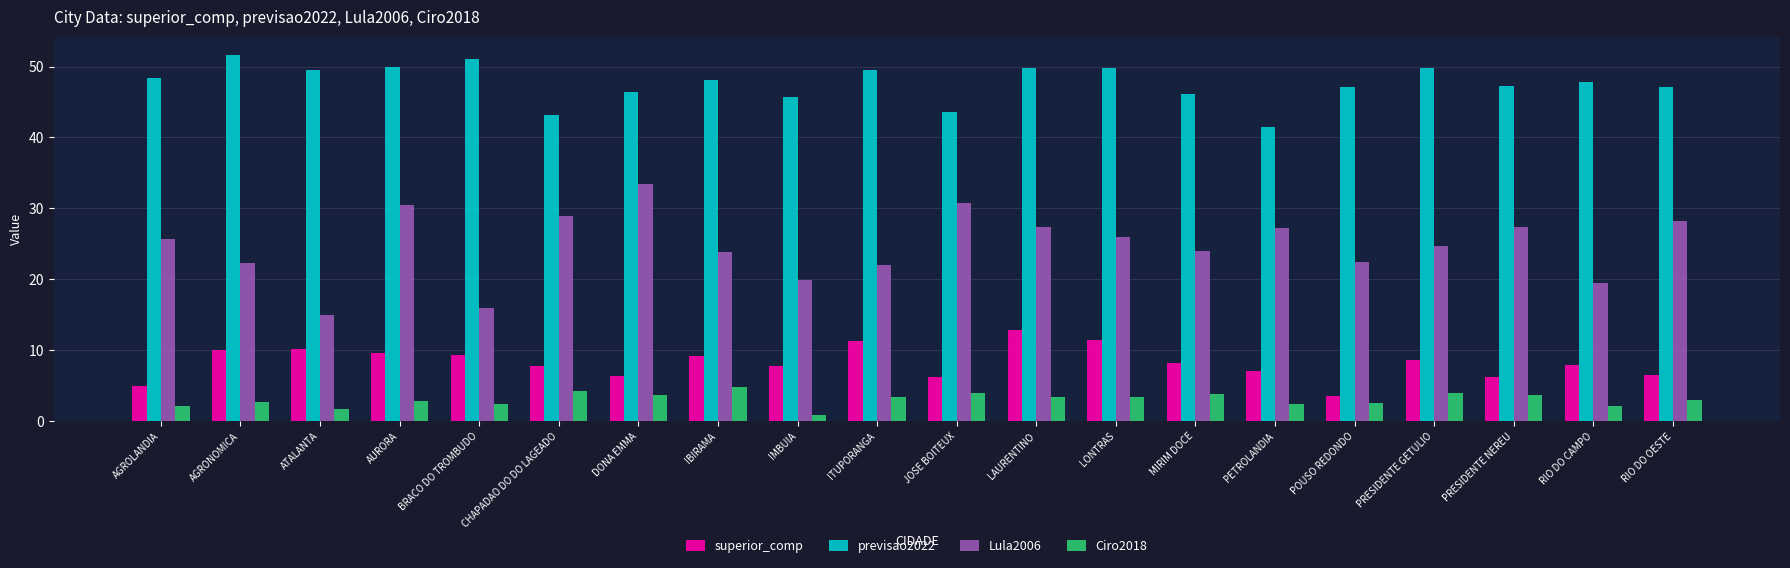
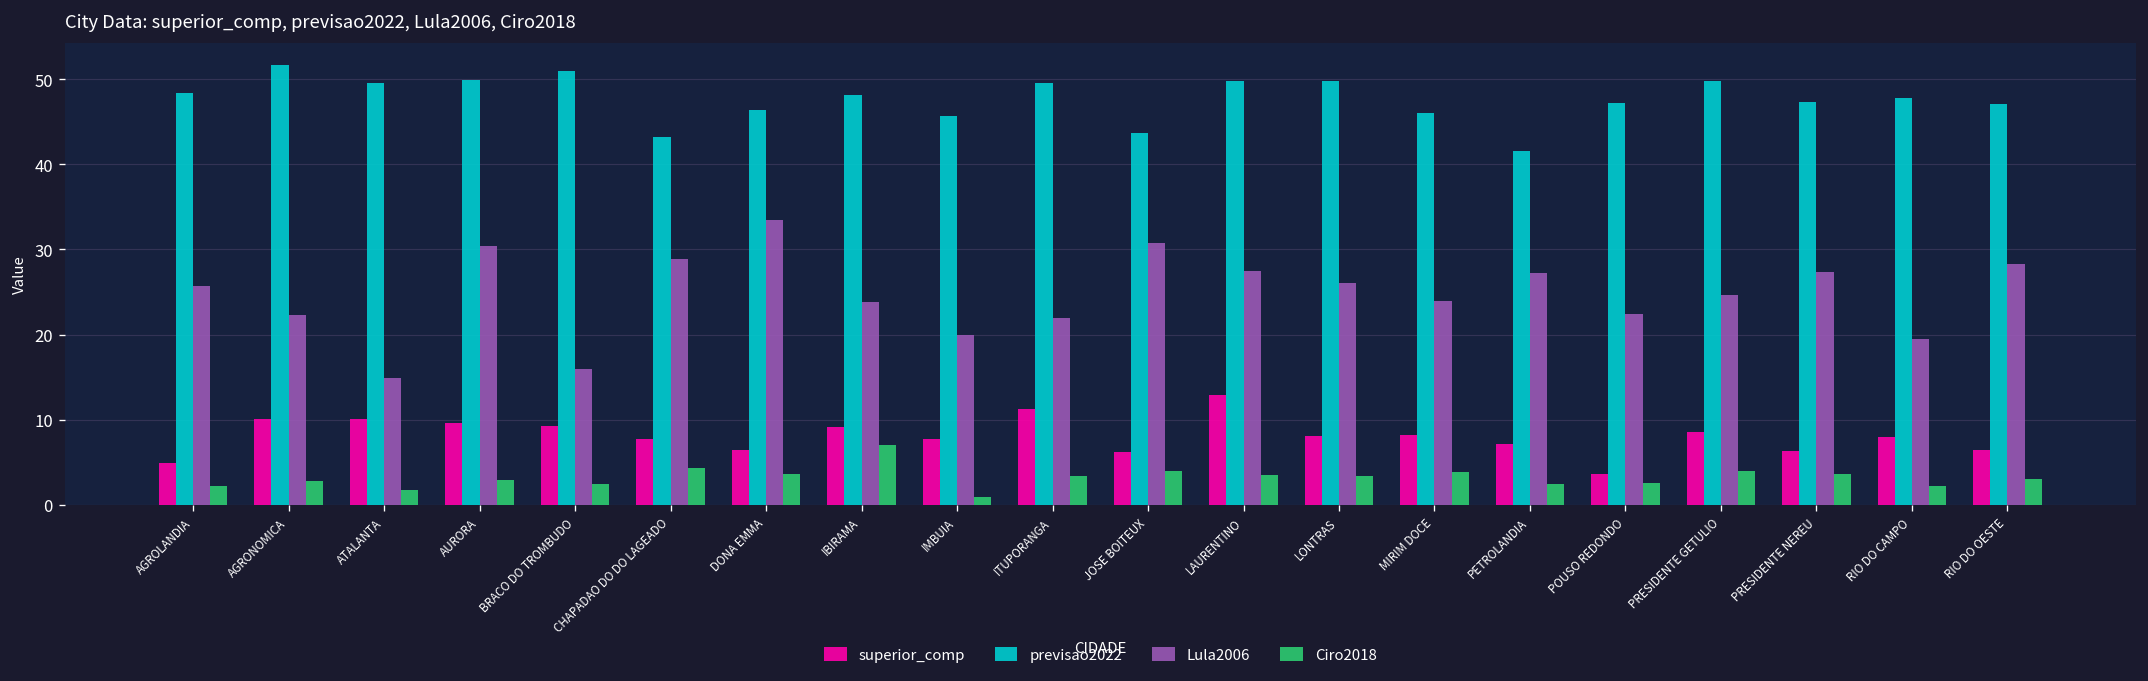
  {
    "superior_comp": {
      "AGROLANDIA": 5,
      "AGRONOMICA": 10,
      "ATALANTA": 10,
      "AURORA": 10,
      "BRACO DO TROMBUDO": 9,
      "CHAPADAO DO DO LAGEADO": 8,
      "DONA EMMA": 6,
      "IBIRAMA": 9,
      "IMBUIA": 8,
      "ITUPORANGA": 11,
      "JOSE BOITEUX": 6,
      "LAURENTINO": 13,
-     "LONTRAS": 11,
+     "LONTRAS": 8,
      "MIRIM DOCE": 8,
      "PETROLANDIA": 7,
      "POUSO REDONDO": 4,
      "PRESIDENTE GETULIO": 9,
      "PRESIDENTE NEREU": 6,
      "RIO DO CAMPO": 8,
      "RIO DO OESTE": 6
    },
    "previsao2022": {
      "AGROLANDIA": 48,
      "AGRONOMICA": 52,
      "ATALANTA": 50,
      "AURORA": 50,
      "BRACO DO TROMBUDO": 51,
      "CHAPADAO DO DO LAGEADO": 43,
      "DONA EMMA": 46,
      "IBIRAMA": 48,
      "IMBUIA": 46,
      "ITUPORANGA": 50,
      "JOSE BOITEUX": 44,
      "LAURENTINO": 50,
      "LONTRAS": 50,
      "MIRIM DOCE": 46,
      "PETROLANDIA": 42,
      "POUSO REDONDO": 47,
      "PRESIDENTE GETULIO": 50,
      "PRESIDENTE NEREU": 47,
      "RIO DO CAMPO": 48,
      "RIO DO OESTE": 47
    },
    "Lula2006": {
      "AGROLANDIA": 26,
      "AGRONOMICA": 22,
      "ATALANTA": 15,
      "AURORA": 30,
      "BRACO DO TROMBUDO": 16,
      "CHAPADAO DO DO LAGEADO": 29,
      "DONA EMMA": 33,
      "IBIRAMA": 24,
      "IMBUIA": 20,
      "ITUPORANGA": 22,
      "JOSE BOITEUX": 31,
      "LAURENTINO": 27,
      "LONTRAS": 26,
      "MIRIM DOCE": 24,
      "PETROLANDIA": 27,
      "POUSO REDONDO": 22,
      "PRESIDENTE GETULIO": 25,
      "PRESIDENTE NEREU": 27,
      "RIO DO CAMPO": 19,
      "RIO DO OESTE": 28
    },
    "Ciro2018": {
      "AGROLANDIA": 2,
      "AGRONOMICA": 3,
      "ATALANTA": 2,
      "AURORA": 3,
      "BRACO DO TROMBUDO": 2,
      "CHAPADAO DO DO LAGEADO": 4,
      "DONA EMMA": 4,
-     "IBIRAMA": 5,
+     "IBIRAMA": 7,
      "IMBUIA": 1,
      "ITUPORANGA": 3,
      "JOSE BOITEUX": 4,
      "LAURENTINO": 3,
      "LONTRAS": 3,
      "MIRIM DOCE": 4,
      "PETROLANDIA": 2,
      "POUSO REDONDO": 3,
      "PRESIDENTE GETULIO": 4,
      "PRESIDENTE NEREU": 4,
      "RIO DO CAMPO": 2,
      "RIO DO OESTE": 3
    }
  }
